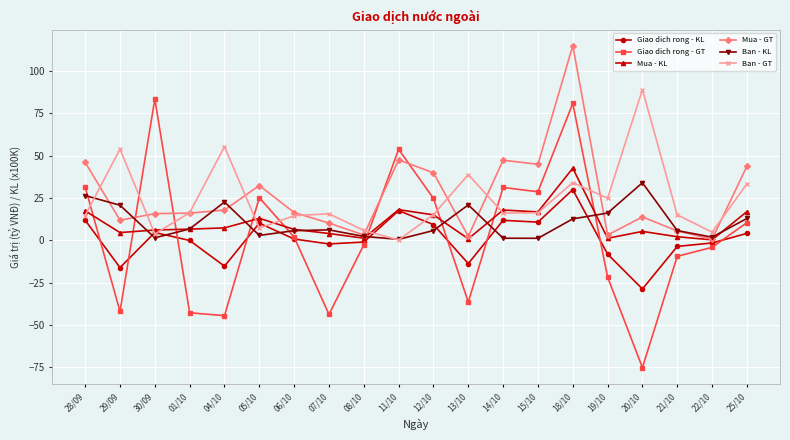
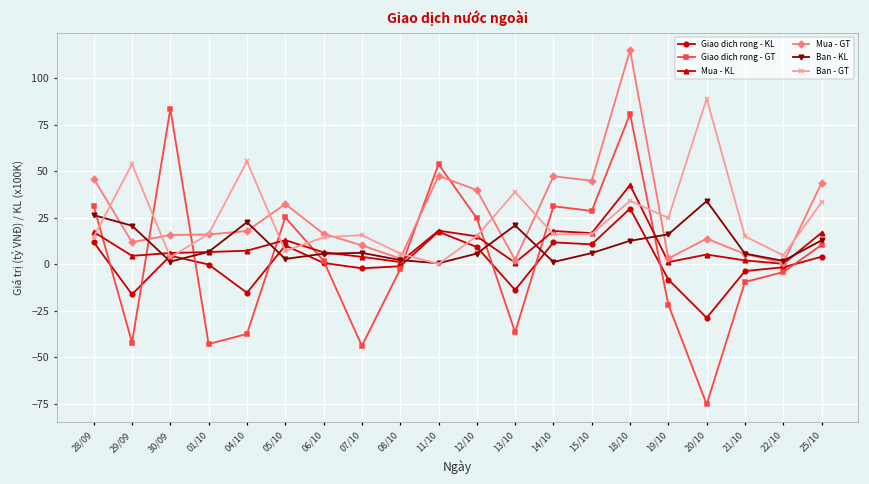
  {
    "Giao dich rong - GT": {
      "28/09": 31,
      "29/09": -42,
      "30/09": 84,
      "01/10": -43,
-     "04/10": -45,
+     "04/10": -37,
      "05/10": 25,
      "07/10": -44,
      "08/10": -3,
      "11/10": 54,
      "12/10": 25,
      "13/10": -37,
      "14/10": 31,
      "15/10": 29,
      "18/10": 81,
      "19/10": -22,
      "20/10": -75,
      "21/10": -9,
      "22/10": -4,
      "25/10": 10
    },
    "Ban - KL": {
      "28/09": 26,
      "29/09": 21,
      "30/09": 1,
      "04/10": 23,
      "05/10": 3,
      "07/10": 6,
      "12/10": 6,
      "13/10": 21,
      "14/10": 1,
-     "15/10": 1,
+     "15/10": 6,
      "18/10": 13,
      "19/10": 16,
      "20/10": 34,
      "25/10": 13
    }
  }
